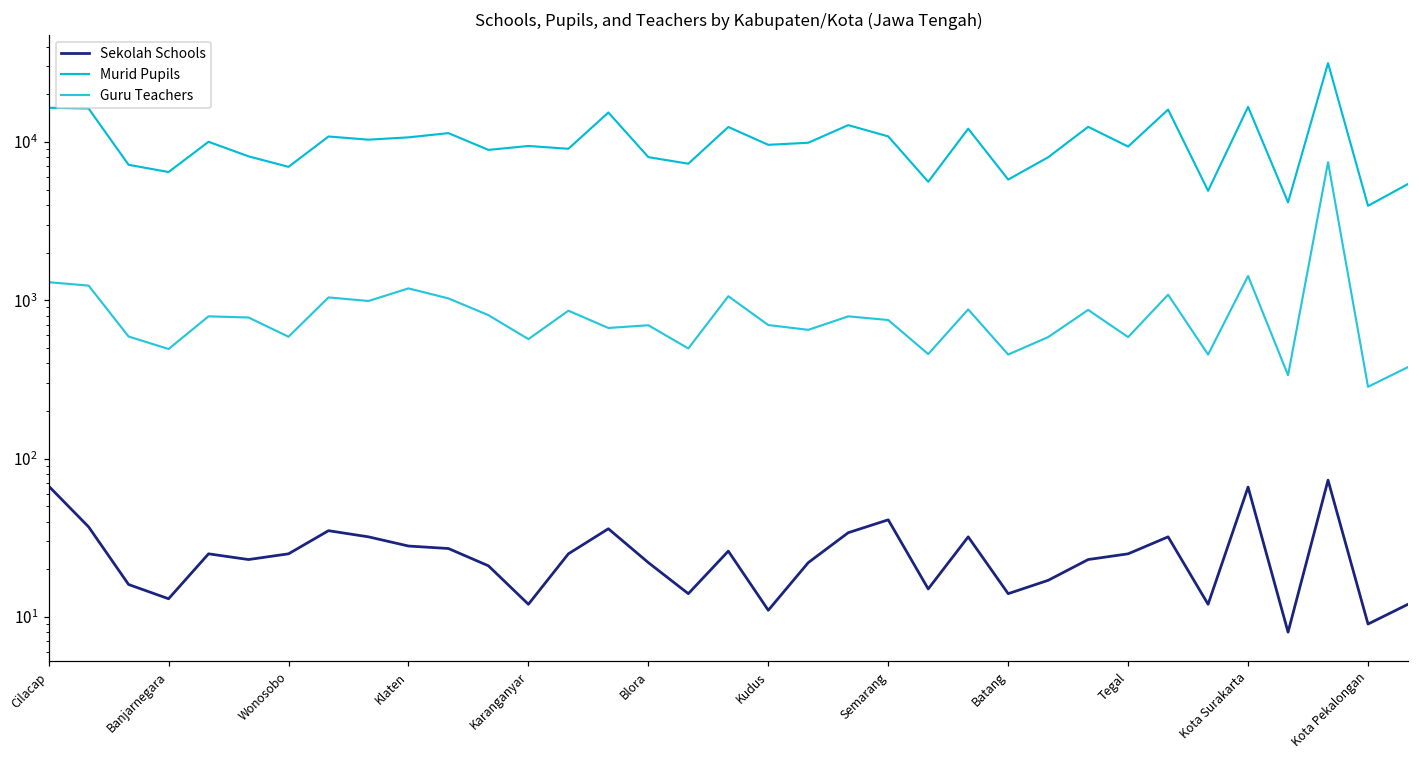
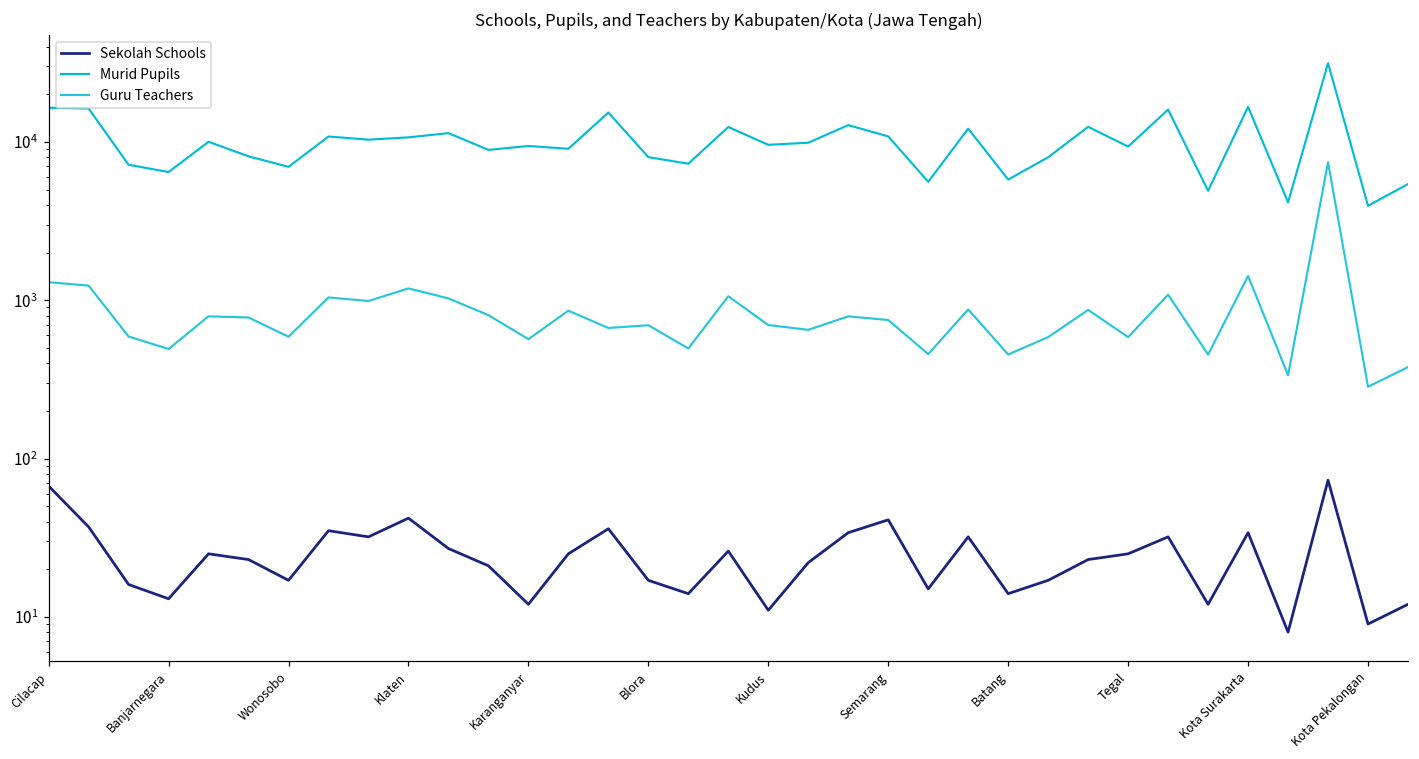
  {
    "Sekolah Schools": {
      "Cilacap": 70,
      "Banjarnegara": 13,
-     "Wonosobo": 25,
-     "Klaten": 28,
+     "Wonosobo": 17,
+     "Klaten": 42,
      "Karanganyar": 12,
-     "Blora": 22,
+     "Blora": 17,
      "Kudus": 11,
      "Semarang": 41,
      "Batang": 14,
      "Tegal": 25,
-     "Kota Surakarta": 70,
+     "Kota Surakarta": 34,
      "Kota Pekalongan": 9
    }
  }
